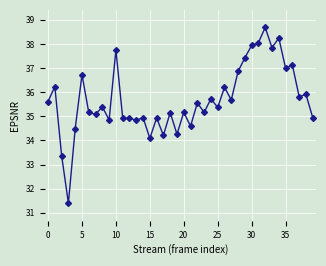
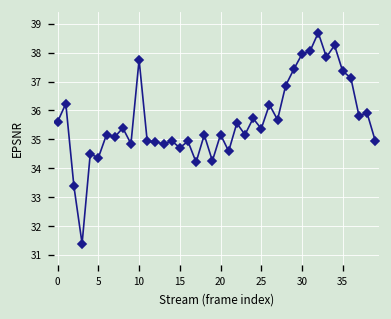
  {
    "0": 35.6,
-   "5": 36.7,
+   "5": 34.4,
    "10": 37.8,
-   "15": 34.1,
+   "15": 34.7,
    "20": 35.2,
    "25": 35.4,
    "30": 37.9,
-   "35": 37.0
+   "35": 37.4
  }
